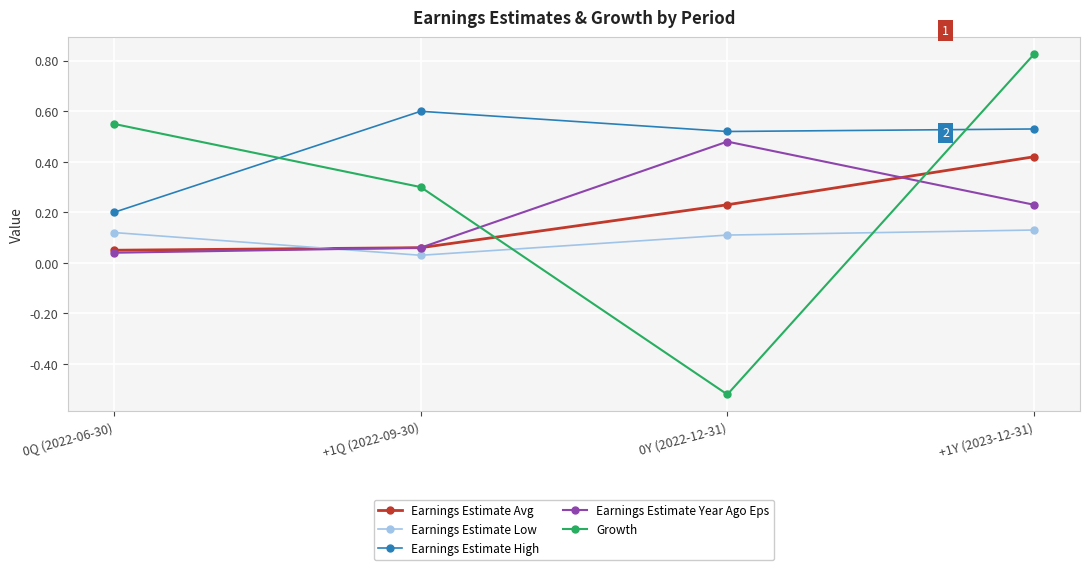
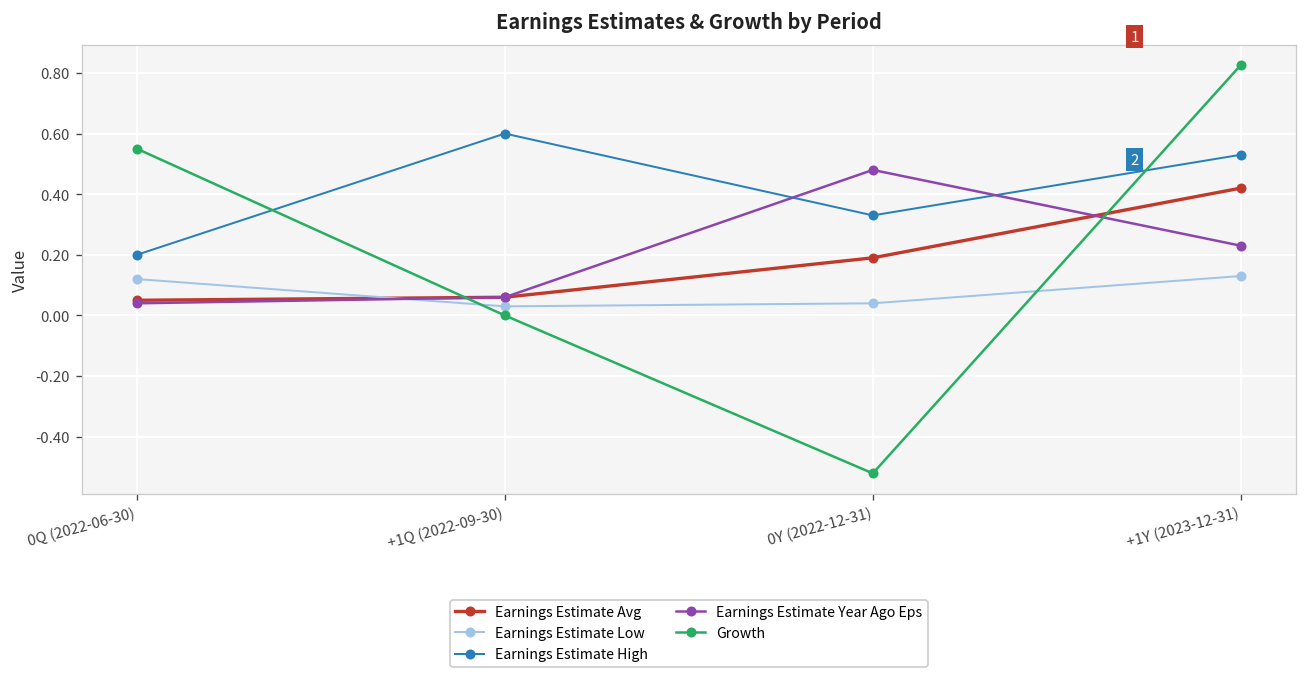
  {
    "Earnings Estimate Avg": {
      "0Q (2022-06-30)": 0.05,
-     "0Y (2022-12-31)": 0.23,
+     "0Y (2022-12-31)": 0.19,
      "+1Y (2023-12-31)": 0.42
    },
    "Earnings Estimate Low": {
      "0Q (2022-06-30)": 0.12,
      "+1Q (2022-09-30)": 0.03,
-     "0Y (2022-12-31)": 0.11,
+     "0Y (2022-12-31)": 0.04,
      "+1Y (2023-12-31)": 0.13
    },
    "Earnings Estimate High": {
      "0Q (2022-06-30)": 0.20,
      "+1Q (2022-09-30)": 0.60,
-     "0Y (2022-12-31)": 0.52,
+     "0Y (2022-12-31)": 0.33,
      "+1Y (2023-12-31)": 0.53
    },
    "Earnings Estimate Year Ago Eps": {
      "0Q (2022-06-30)": 0.04,
      "0Y (2022-12-31)": 0.48,
      "+1Y (2023-12-31)": 0.23
    },
    "Growth": {
      "0Q (2022-06-30)": 0.55,
-     "+1Q (2022-09-30)": 0.3,
+     "+1Q (2022-09-30)": 0.0,
      "0Y (2022-12-31)": -0.52,
      "+1Y (2023-12-31)": 0.83
    }
  }
